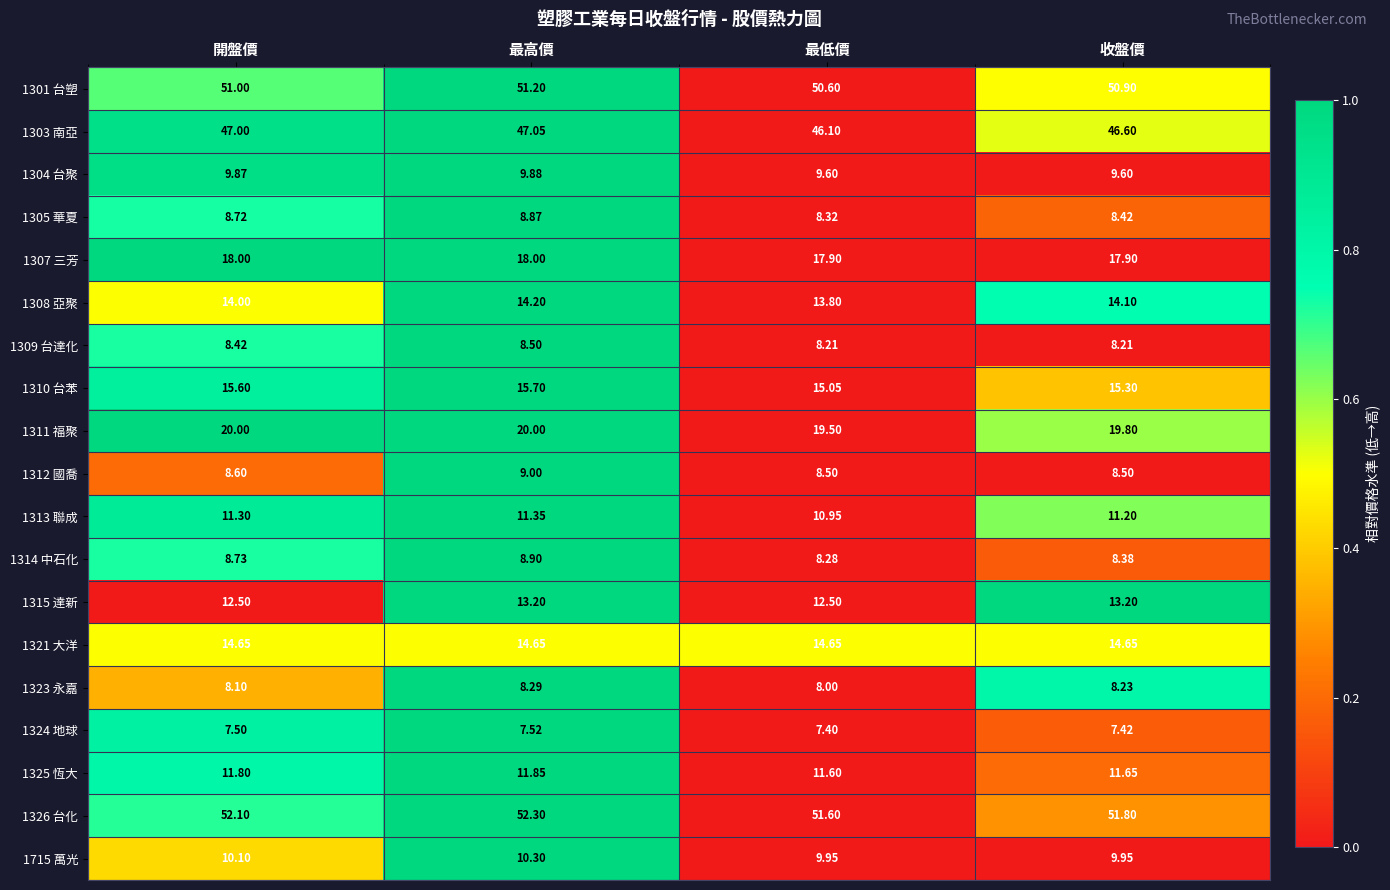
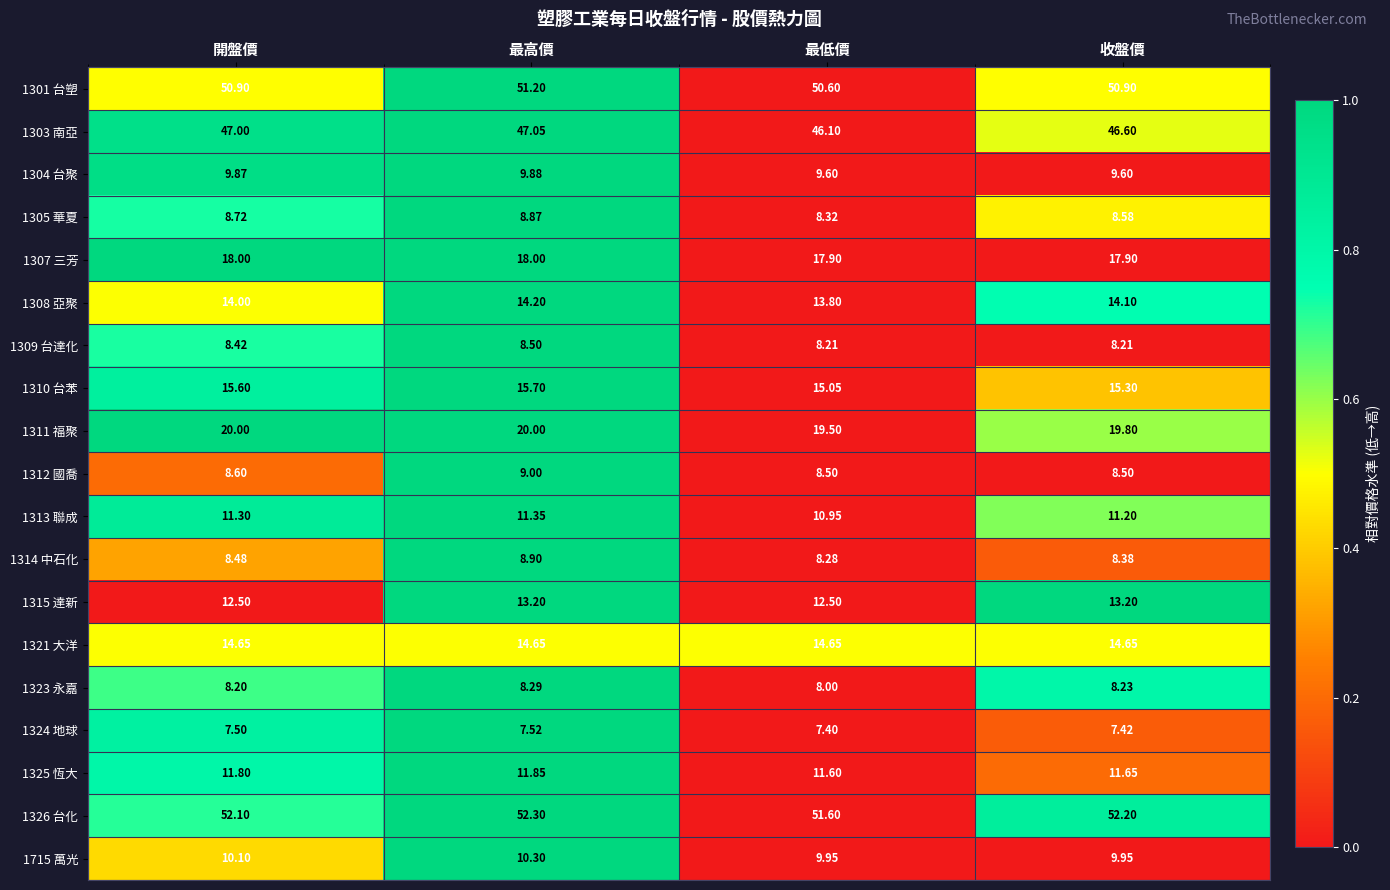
  {
    "1301 台塑": {
-     "開盤價": 51.00,
+     "開盤價": 50.90,
      "最高價": 51.20,
      "最低價": 50.60,
      "收盤價": 50.90
    },
    "1303 南亞": {
      "開盤價": 47.00,
      "最高價": 47.05,
      "最低價": 46.10,
      "收盤價": 46.60
    },
    "1304 台聚": {
      "開盤價": 9.87,
      "最高價": 9.88,
      "最低價": 9.60,
      "收盤價": 9.60
    },
    "1305 華夏": {
      "開盤價": 8.72,
      "最高價": 8.87,
      "最低價": 8.32,
-     "收盤價": 8.42
+     "收盤價": 8.58
    },
    "1307 三芳": {
      "開盤價": 18.00,
      "最高價": 18.00,
      "最低價": 17.90,
      "收盤價": 17.90
    },
    "1308 亞聚": {
      "開盤價": 14.00,
      "最高價": 14.20,
      "最低價": 13.80,
      "收盤價": 14.10
    },
    "1309 台達化": {
      "開盤價": 8.42,
      "最高價": 8.50,
      "最低價": 8.21,
      "收盤價": 8.21
    },
    "1310 台苯": {
      "開盤價": 15.60,
      "最高價": 15.70,
      "最低價": 15.05,
      "收盤價": 15.30
    },
    "1311 福聚": {
      "開盤價": 20.00,
      "最高價": 20.00,
      "最低價": 19.50,
      "收盤價": 19.80
    },
    "1312 國喬": {
      "開盤價": 8.60,
      "最高價": 9.00,
      "最低價": 8.50,
      "收盤價": 8.50
    },
    "1313 聯成": {
      "開盤價": 11.30,
      "最高價": 11.35,
      "最低價": 10.95,
      "收盤價": 11.20
    },
    "1314 中石化": {
-     "開盤價": 8.73,
+     "開盤價": 8.48,
      "最高價": 8.90,
      "最低價": 8.28,
      "收盤價": 8.38
    },
    "1315 達新": {
      "開盤價": 12.50,
      "最高價": 13.20,
      "最低價": 12.50,
      "收盤價": 13.20
    },
    "1321 大洋": {
      "開盤價": 14.65,
      "最高價": 14.65,
      "最低價": 14.65,
      "收盤價": 14.65
    },
    "1323 永嘉": {
-     "開盤價": 8.10,
+     "開盤價": 8.20,
      "最高價": 8.29,
      "最低價": 8.00,
      "收盤價": 8.23
    },
    "1324 地球": {
      "開盤價": 7.50,
      "最高價": 7.52,
      "最低價": 7.40,
      "收盤價": 7.42
    },
    "1325 恆大": {
      "開盤價": 11.80,
      "最高價": 11.85,
      "最低價": 11.60,
      "收盤價": 11.65
    },
    "1326 台化": {
      "開盤價": 52.10,
      "最高價": 52.30,
      "最低價": 51.60,
-     "收盤價": 51.80
+     "收盤價": 52.20
    },
    "1715 萬光": {
      "開盤價": 10.10,
      "最高價": 10.30,
      "最低價": 9.95,
      "收盤價": 9.95
    }
  }
